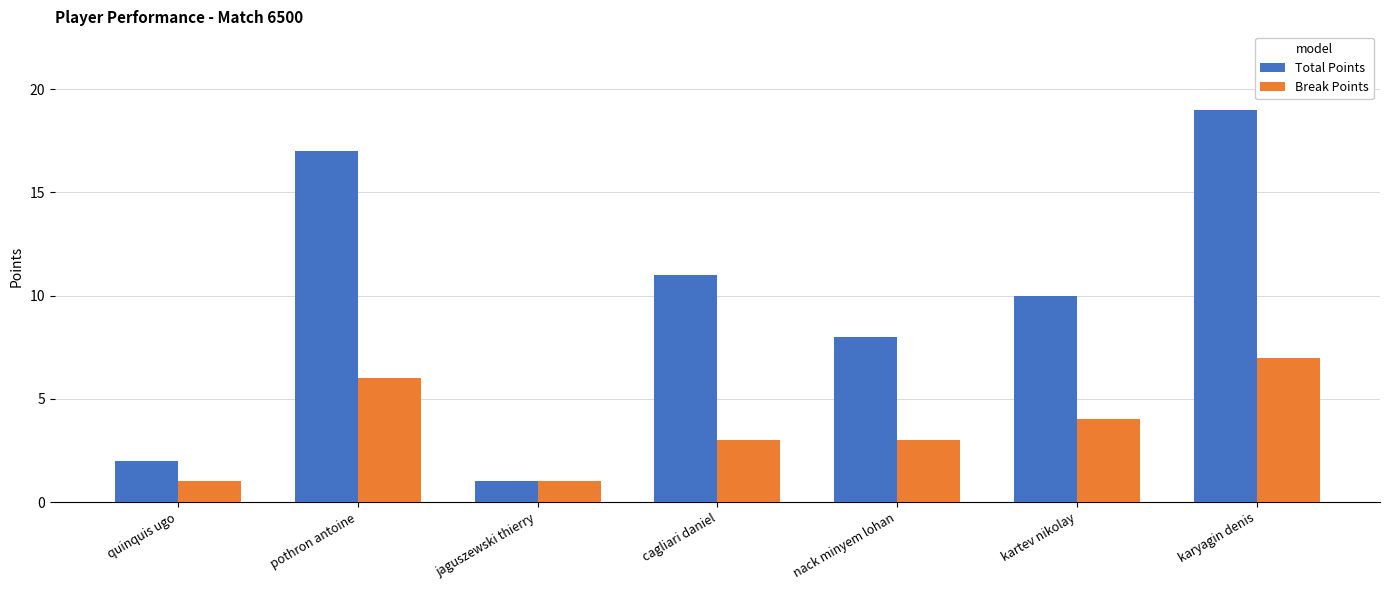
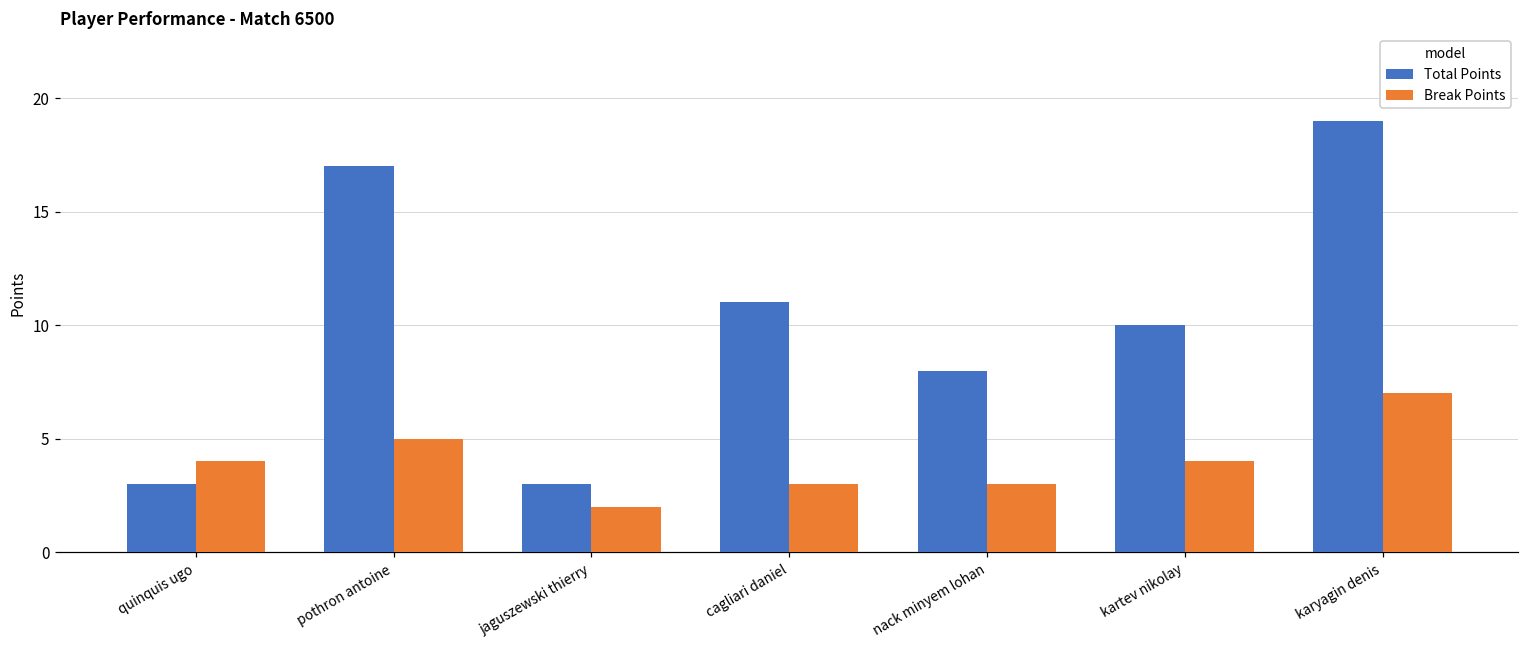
  {
    "Total Points": {
-     "quinquis ugo": 2,
+     "quinquis ugo": 3,
      "pothron antoine": 17,
-     "jaguszewski thierry": 1,
+     "jaguszewski thierry": 3,
      "cagliari daniel": 11,
      "nack minyem lohan": 8,
      "kartev nikolay": 10,
      "karyagin denis": 19
    },
    "Break Points": {
-     "quinquis ugo": 1,
-     "pothron antoine": 6,
-     "jaguszewski thierry": 1,
+     "quinquis ugo": 4,
+     "pothron antoine": 5,
+     "jaguszewski thierry": 2,
      "cagliari daniel": 3,
      "nack minyem lohan": 3,
      "kartev nikolay": 4,
      "karyagin denis": 7
    }
  }
